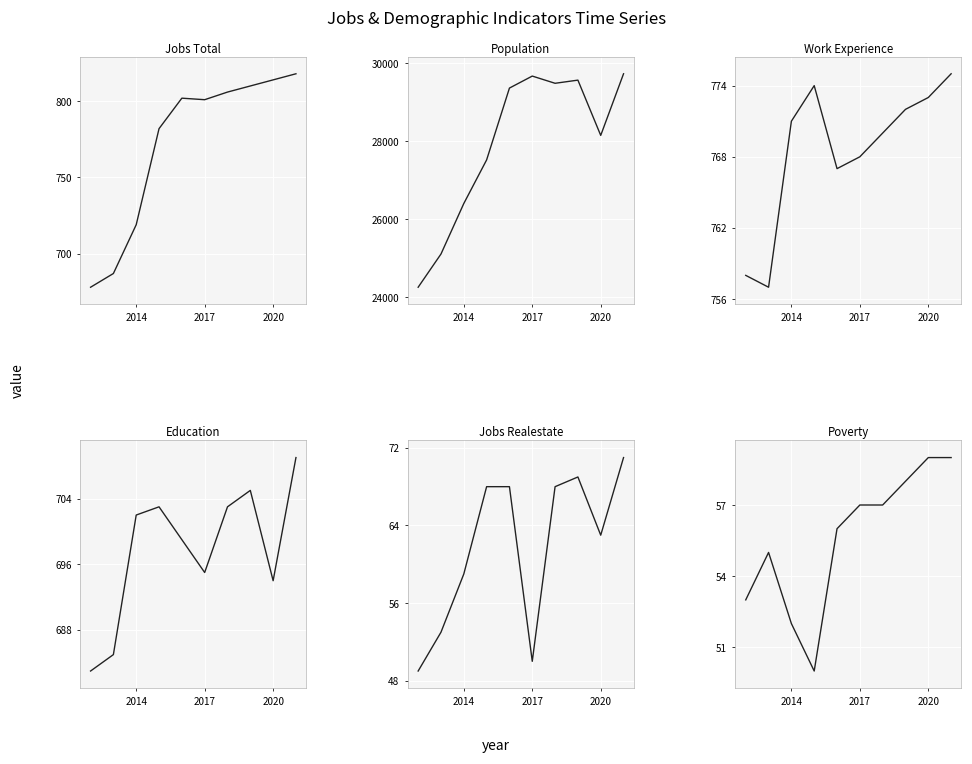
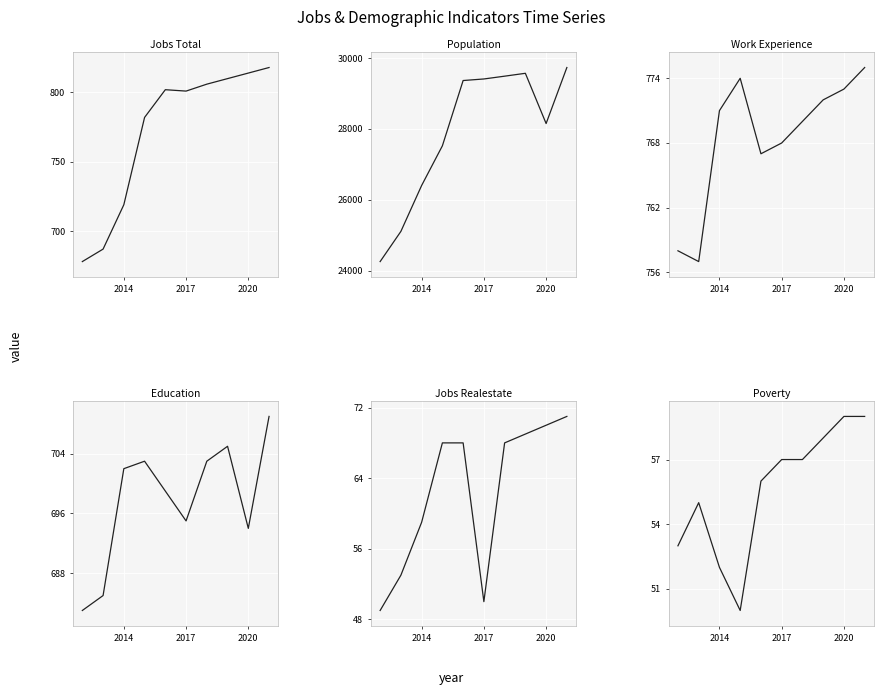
  {
    "Jobs Total": {
      "2014": 719,
      "2017": 801,
      "2020": 814
    },
    "Population": {
      "2014": 26400,
-     "2017": 29700,
+     "2017": 29400,
      "2020": 28200
    },
    "Work Experience": {
      "2014": 771.0,
      "2017": 768.0,
      "2020": 773.0
    },
    "Education": {
      "2014": 702,
      "2017": 695,
      "2020": 694
    },
    "Jobs Realestate": {
      "2014": 59,
      "2017": 50,
-     "2020": 63
+     "2020": 70
    },
    "Poverty": {
      "2014": 52.0,
      "2017": 57.0,
      "2020": 59.0
    }
  }
